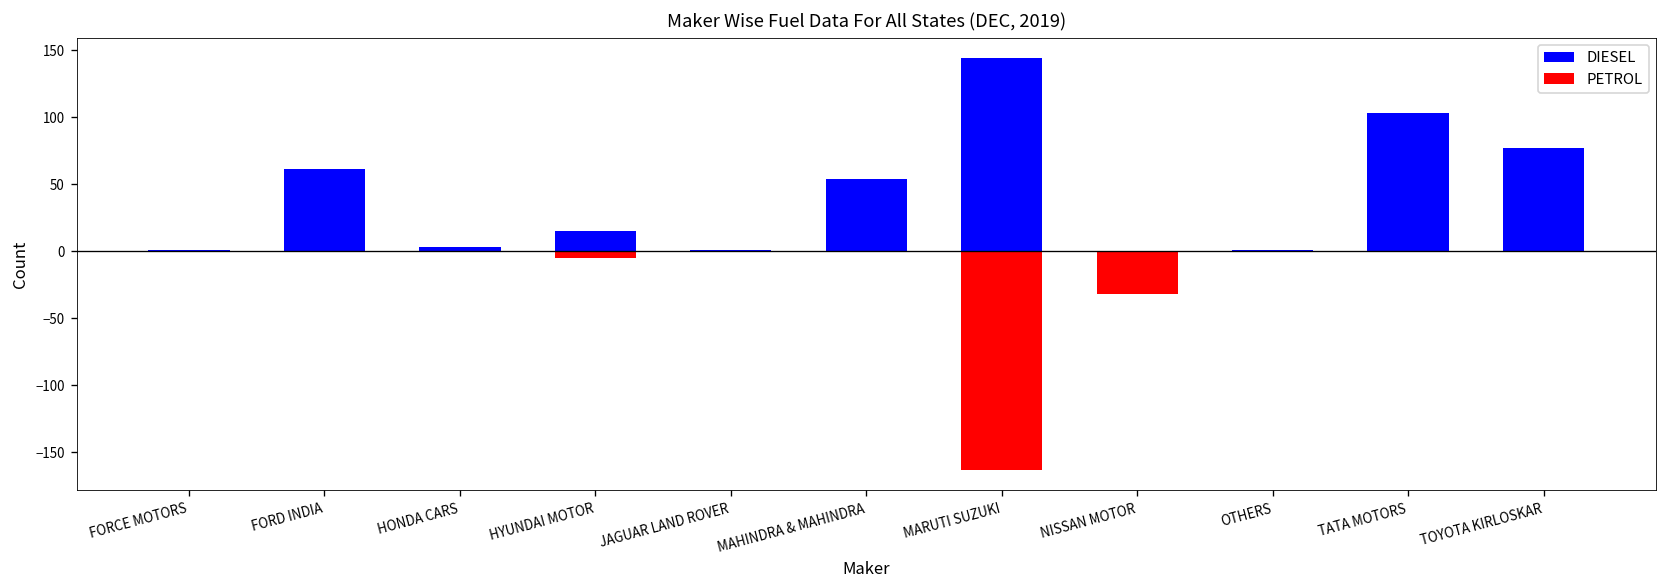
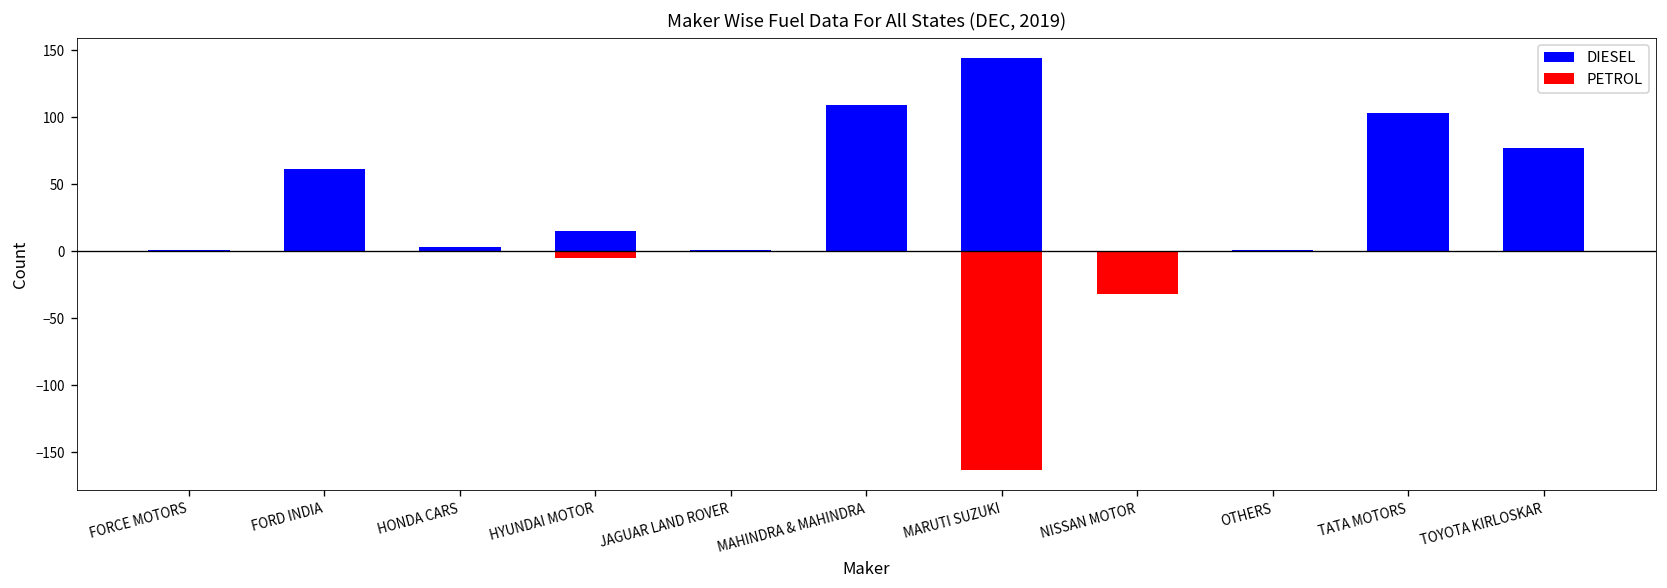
  {
    "DIESEL": {
      "FORD INDIA": 61,
      "HONDA CARS": 3,
      "HYUNDAI MOTOR": 15,
-     "MAHINDRA & MAHINDRA": 54,
+     "MAHINDRA & MAHINDRA": 109,
      "MARUTI SUZUKI": 144,
      "NISSAN MOTOR": 0,
      "TATA MOTORS": 103,
      "TOYOTA KIRLOSKAR": 77
    },
    "PETROL": {
      "FORCE MOTORS": 0,
      "FORD INDIA": 0,
      "HONDA CARS": 0,
      "HYUNDAI MOTOR": -5,
      "JAGUAR LAND ROVER": 0,
      "MAHINDRA & MAHINDRA": 0,
      "MARUTI SUZUKI": -163,
      "NISSAN MOTOR": -32,
      "OTHERS": 0,
      "TATA MOTORS": 0,
      "TOYOTA KIRLOSKAR": 0
    }
  }
